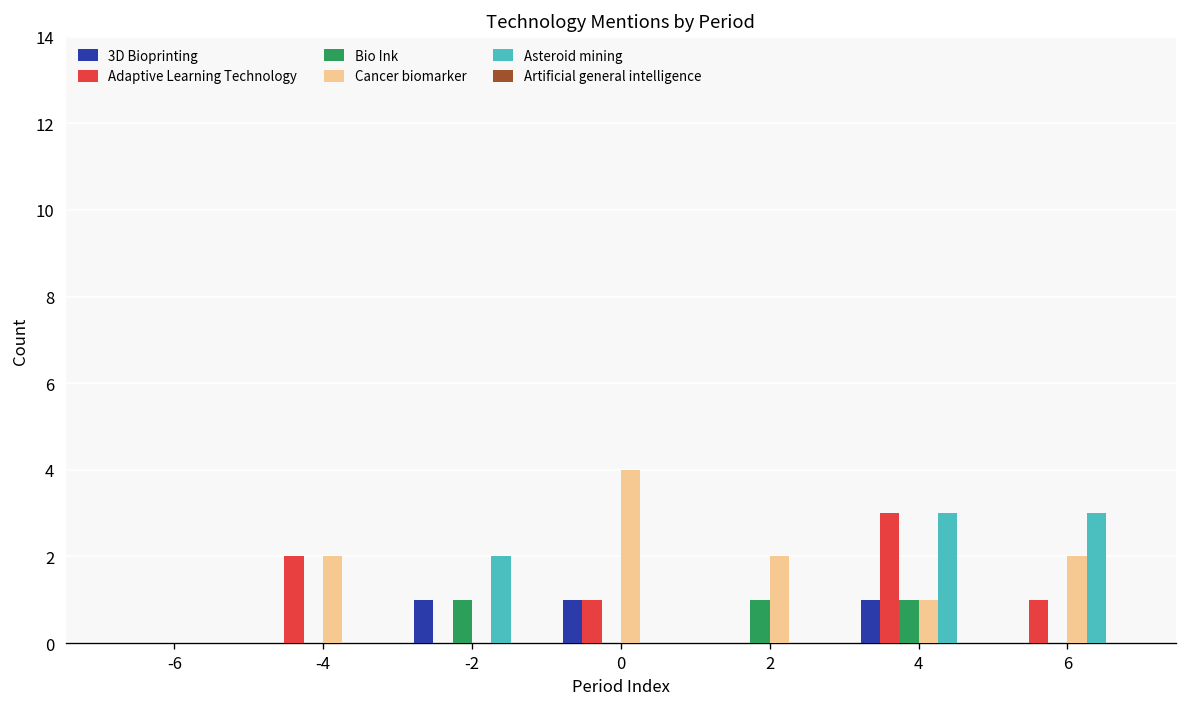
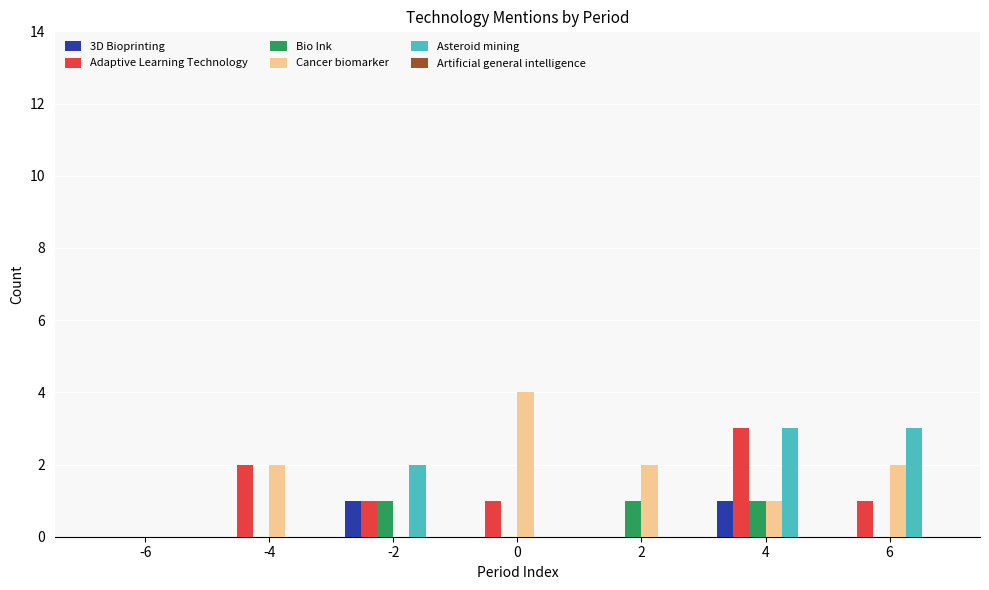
  {
    "3D Bioprinting": {
      "-6": 0,
      "-4": 0,
      "-2": 1,
-     "0": 1,
+     "0": 0,
      "2": 0,
      "4": 1,
      "6": 0
    },
    "Adaptive Learning Technology": {
      "-6": 0,
      "-4": 2,
-     "-2": 0,
+     "-2": 1,
      "0": 1,
      "2": 0,
      "4": 3,
      "6": 1
    },
    "Bio Ink": {
      "-6": 0,
      "-4": 0,
      "-2": 1,
      "0": 0,
      "2": 1,
      "4": 1,
      "6": 0
    },
    "Cancer biomarker": {
      "-6": 0,
      "-4": 2,
      "-2": 0,
      "0": 4,
      "2": 2,
      "4": 1,
      "6": 2
    },
    "Asteroid mining": {
      "-6": 0,
      "-4": 0,
      "-2": 2,
      "0": 0,
      "2": 0,
      "4": 3,
      "6": 3
    },
    "Artificial general intelligence": {
      "-6": 0,
      "-4": 0,
      "-2": 0,
      "0": 0,
      "2": 0,
      "4": 0,
      "6": 0
    }
  }
